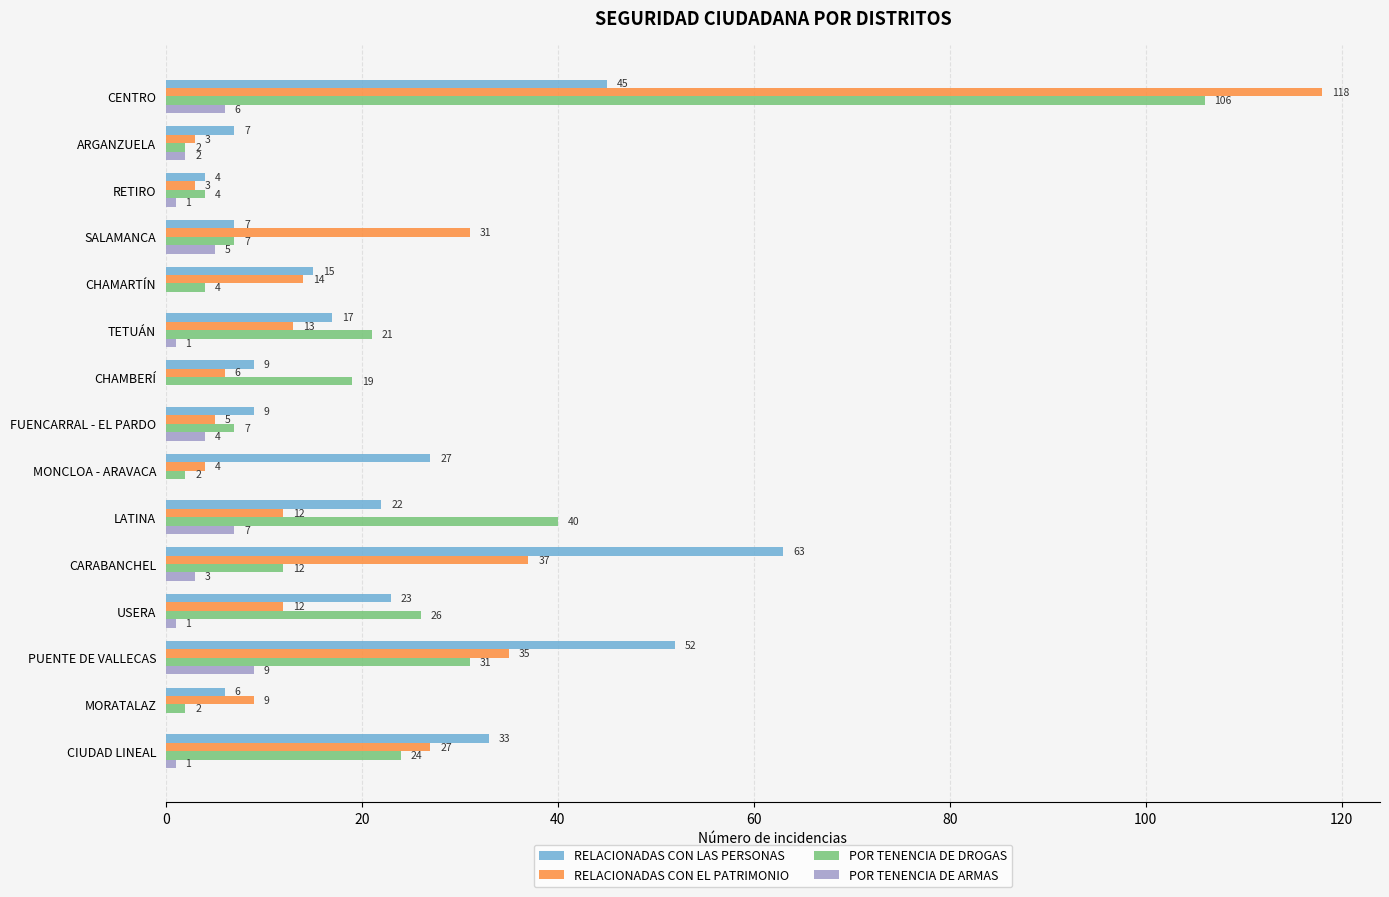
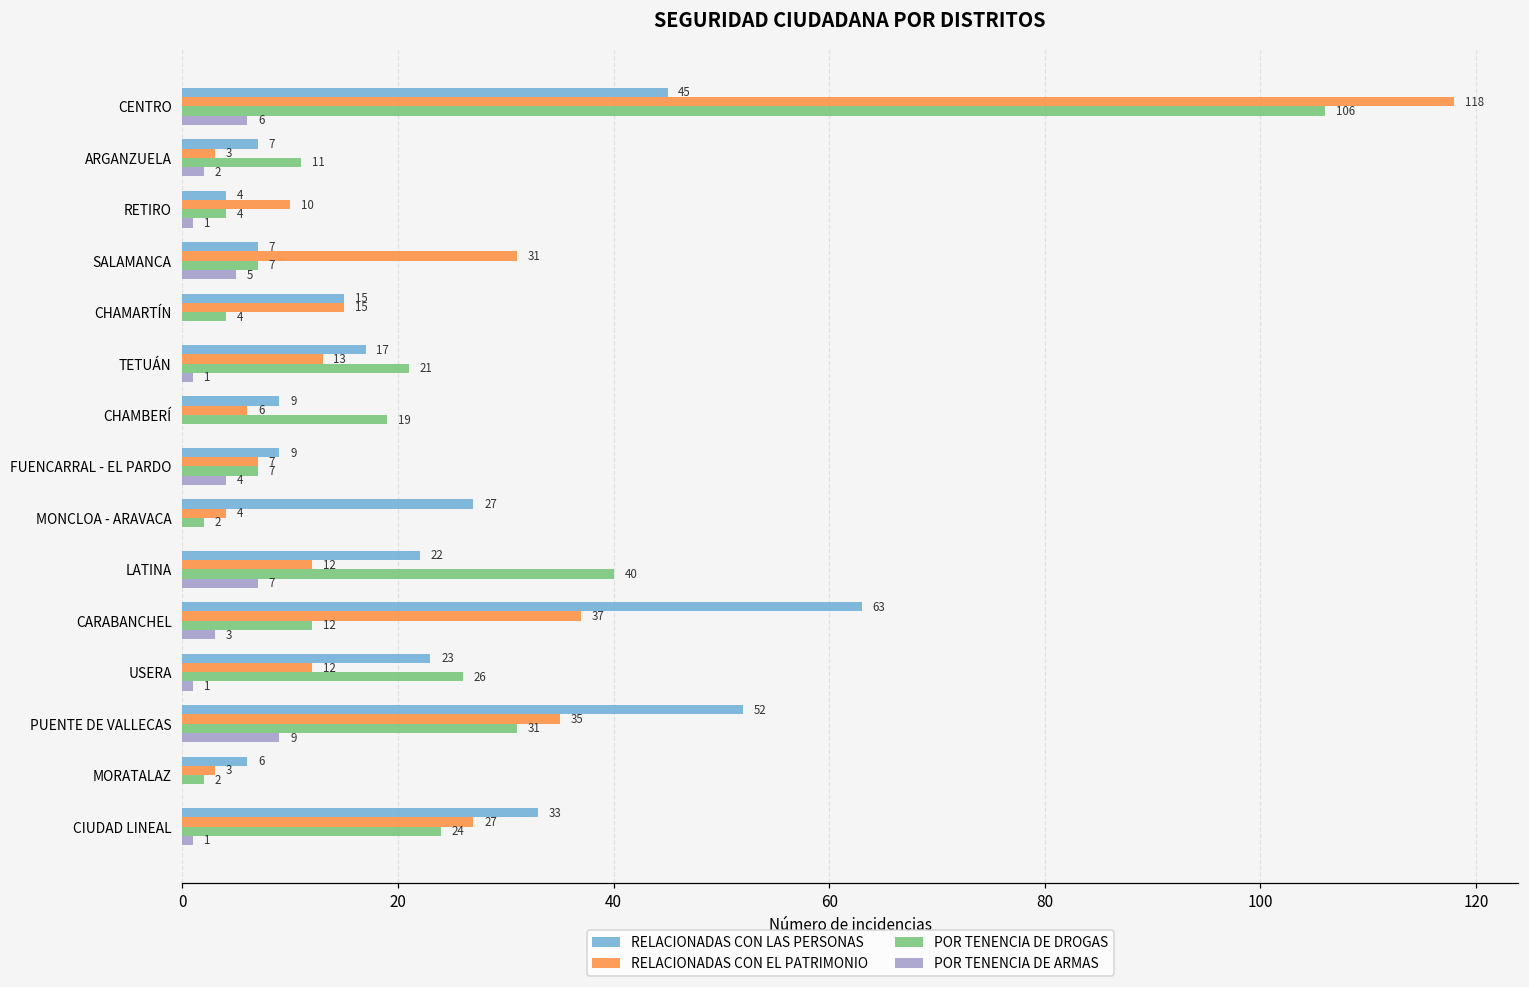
  {
    "RELACIONADAS CON EL PATRIMONIO": {
      "CENTRO": 118,
      "ARGANZUELA": 3,
-     "RETIRO": 3,
+     "RETIRO": 10,
      "SALAMANCA": 31,
-     "CHAMARTÍN": 14,
+     "CHAMARTÍN": 15,
      "TETUÁN": 13,
      "CHAMBERÍ": 6,
-     "FUENCARRAL - EL PARDO": 5,
+     "FUENCARRAL - EL PARDO": 7,
      "MONCLOA - ARAVACA": 4,
      "LATINA": 12,
      "CARABANCHEL": 37,
      "USERA": 12,
      "PUENTE DE VALLECAS": 35,
-     "MORATALAZ": 9,
+     "MORATALAZ": 3,
      "CIUDAD LINEAL": 27
    },
    "POR TENENCIA DE DROGAS": {
      "CENTRO": 106,
-     "ARGANZUELA": 2,
+     "ARGANZUELA": 11,
      "RETIRO": 4,
      "SALAMANCA": 7,
      "CHAMARTÍN": 4,
      "TETUÁN": 21,
      "CHAMBERÍ": 19,
      "MONCLOA - ARAVACA": 2,
      "LATINA": 40,
      "CARABANCHEL": 12,
      "USERA": 26,
      "PUENTE DE VALLECAS": 31,
      "MORATALAZ": 2,
      "CIUDAD LINEAL": 24
    }
  }
